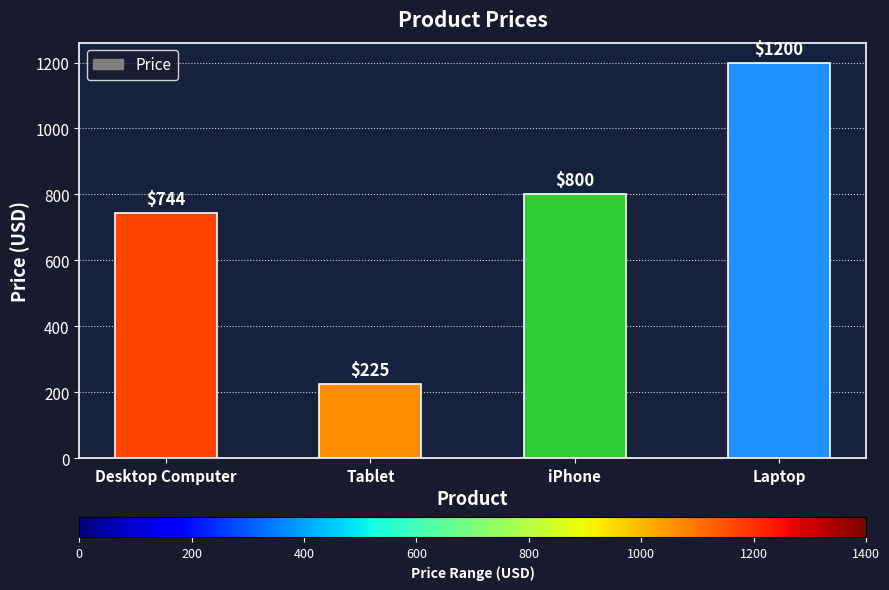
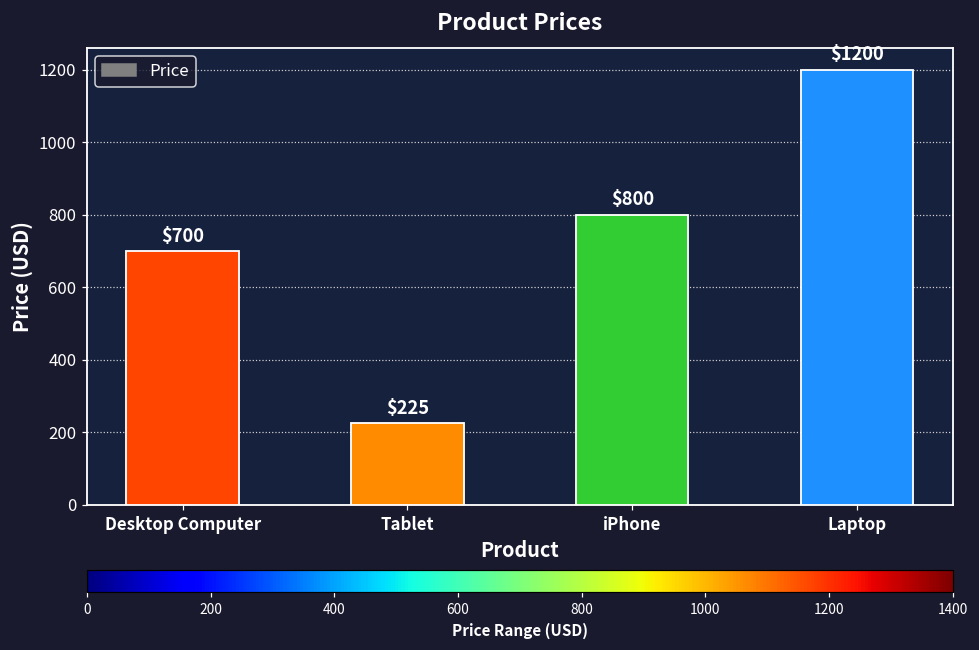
  {
-   "Desktop Computer": "$744",
+   "Desktop Computer": "$700",
    "Tablet": "$225",
    "iPhone": "$800",
    "Laptop": "$1200"
  }
